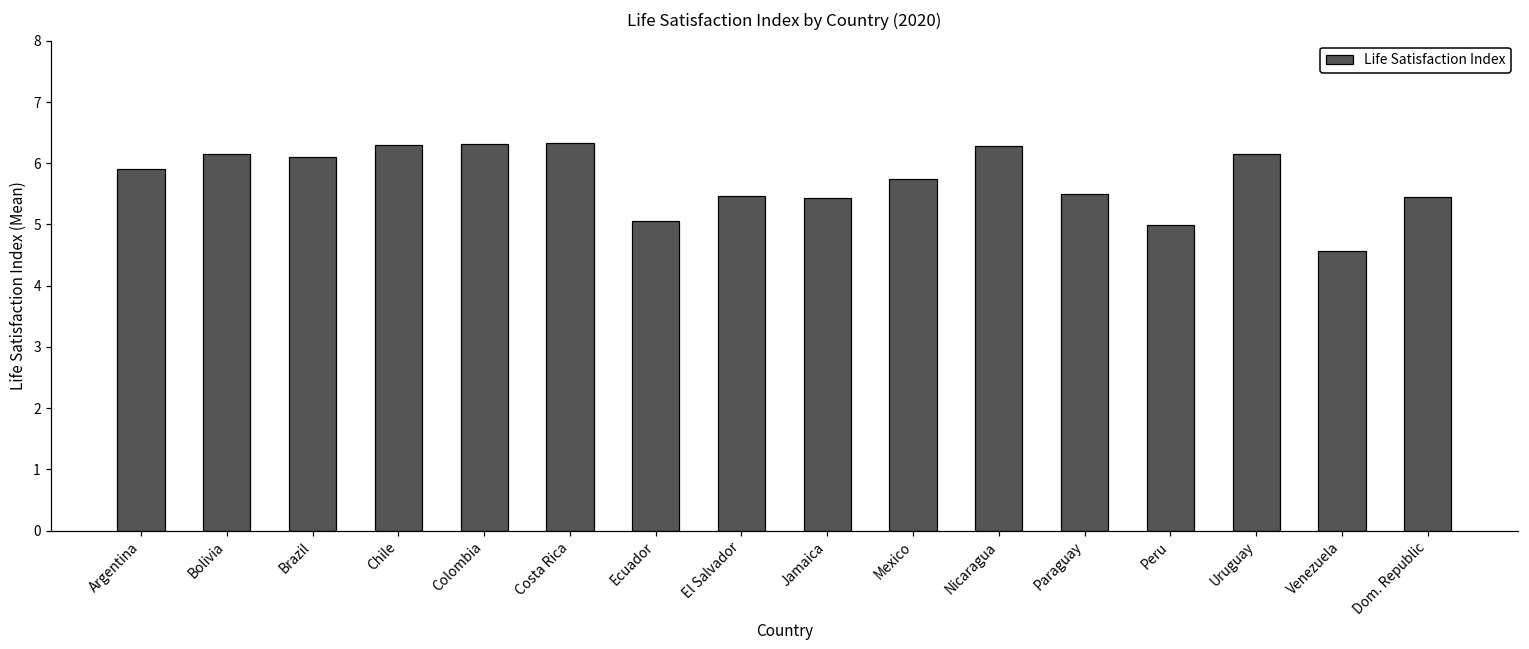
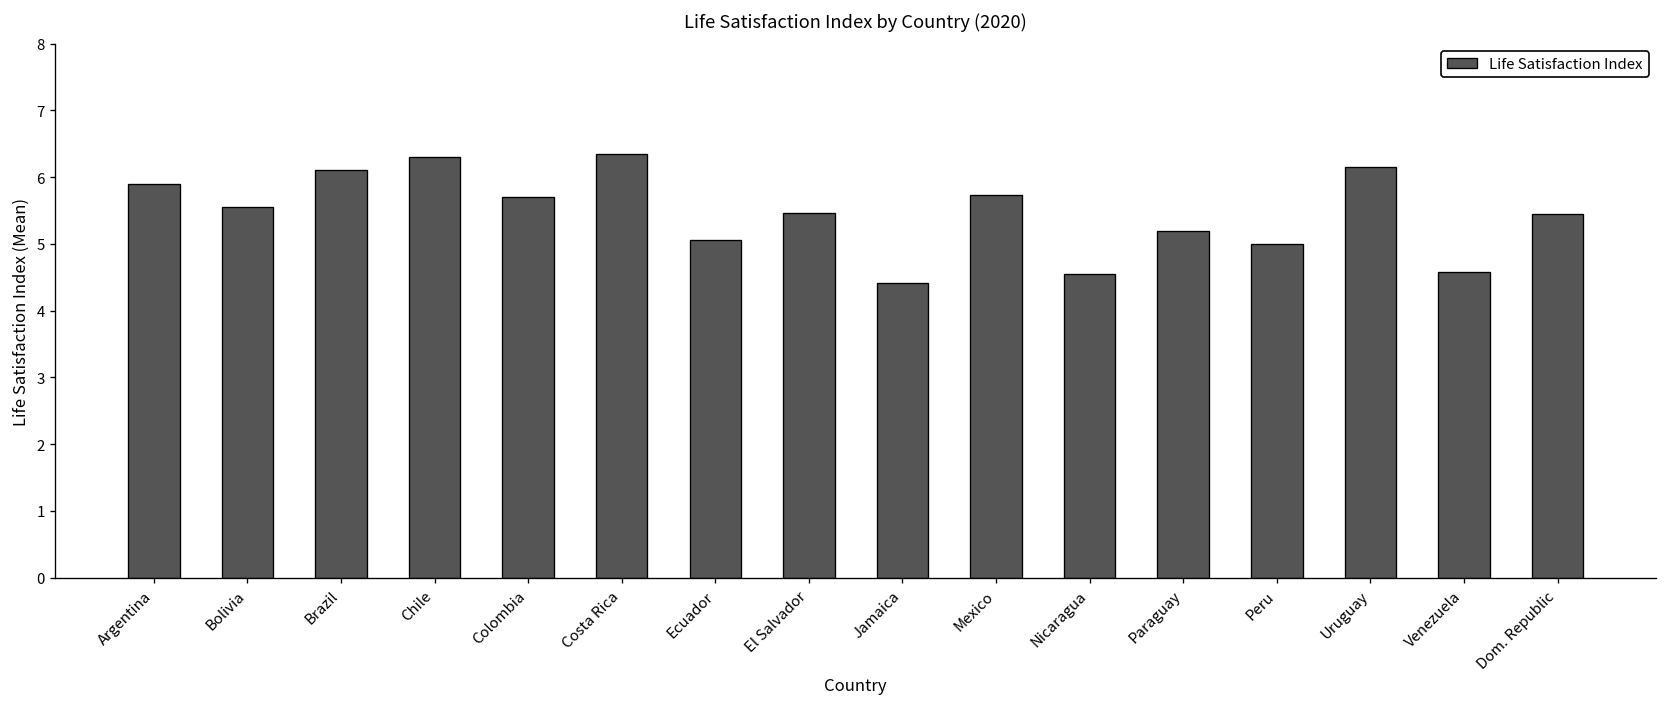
  {
    "Argentina": 5.9,
-   "Bolivia": 6.1,
+   "Bolivia": 5.6,
    "Brazil": 6.1,
    "Chile": 6.3,
-   "Colombia": 6.3,
+   "Colombia": 5.7,
    "Costa Rica": 6.3,
    "Ecuador": 5.1,
    "El Salvador": 5.5,
-   "Jamaica": 5.4,
+   "Jamaica": 4.4,
    "Mexico": 5.7,
-   "Nicaragua": 6.3,
-   "Paraguay": 5.5,
+   "Nicaragua": 4.6,
+   "Paraguay": 5.2,
    "Peru": 5.0,
    "Uruguay": 6.1,
    "Venezuela": 4.6,
    "Dom. Republic": 5.4
  }
